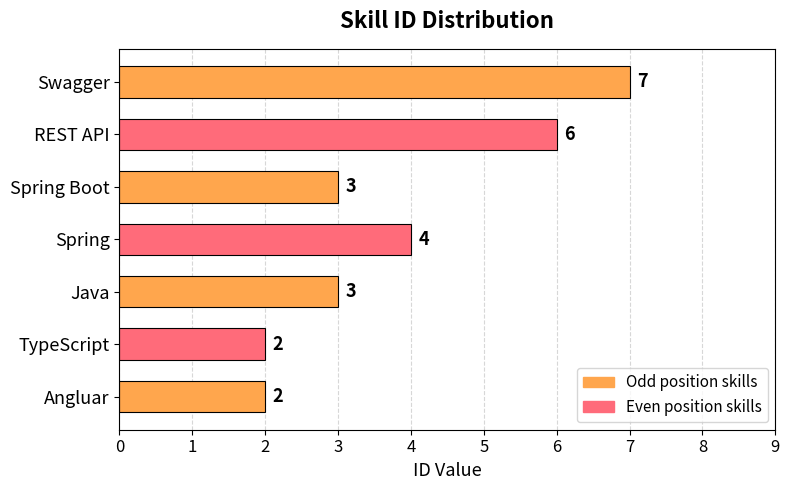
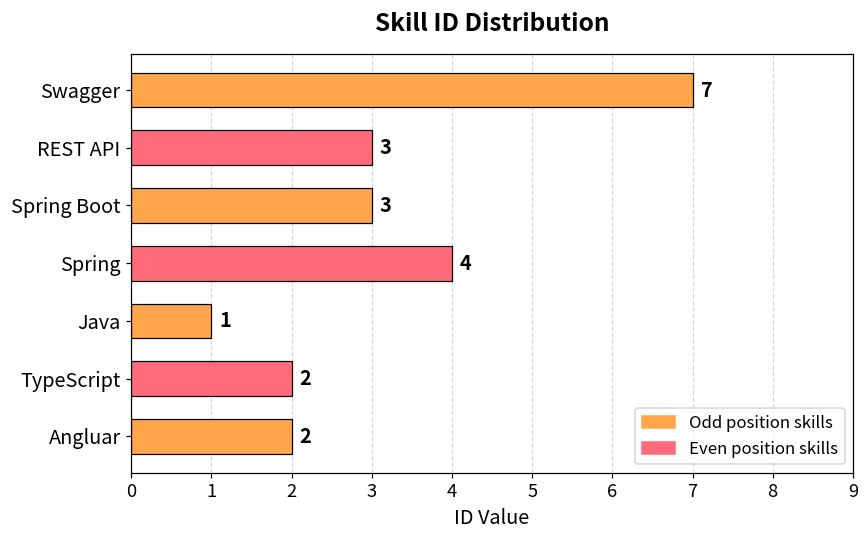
  {
    "Swagger": 7,
-   "REST API": 6,
+   "REST API": 3,
    "Spring Boot": 3,
    "Spring": 4,
-   "Java": 3,
+   "Java": 1,
    "TypeScript": 2,
    "Angluar": 2
  }
